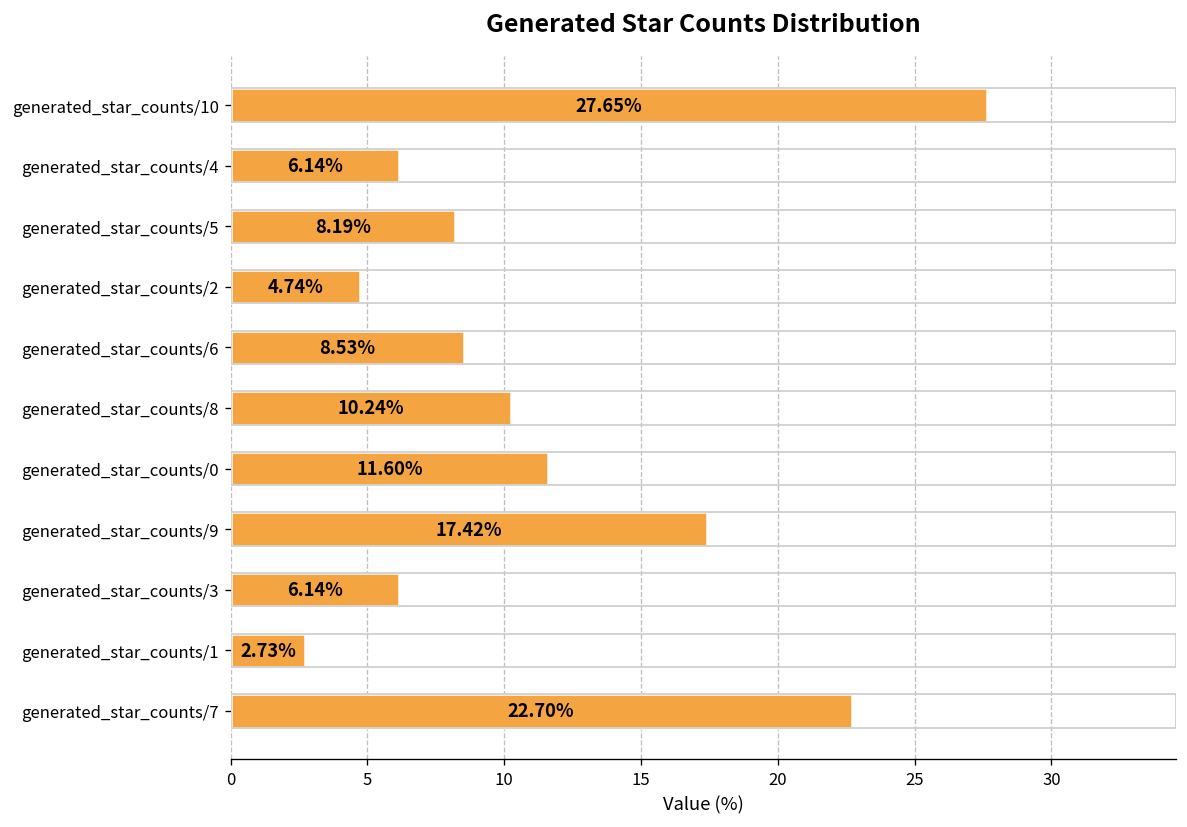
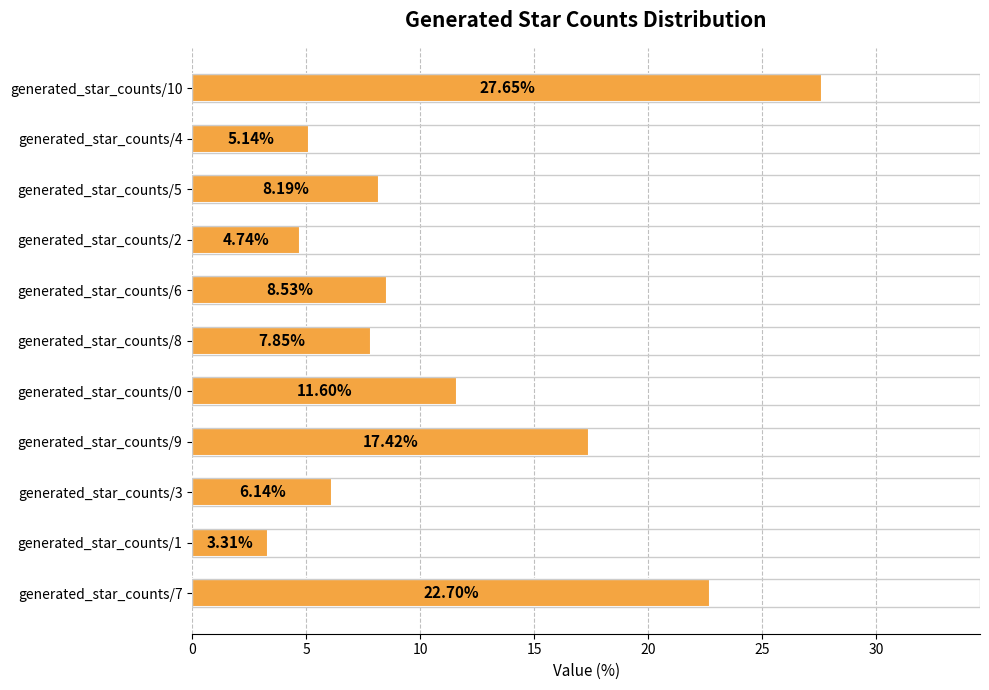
  {
    "generated_star_counts/10": "27.65%",
-   "generated_star_counts/4": "6.14%",
+   "generated_star_counts/4": "5.14%",
    "generated_star_counts/5": "8.19%",
    "generated_star_counts/2": "4.74%",
    "generated_star_counts/6": "8.53%",
-   "generated_star_counts/8": "10.24%",
+   "generated_star_counts/8": "7.85%",
    "generated_star_counts/0": "11.60%",
    "generated_star_counts/9": "17.42%",
    "generated_star_counts/3": "6.14%",
-   "generated_star_counts/1": "2.73%",
+   "generated_star_counts/1": "3.31%",
    "generated_star_counts/7": "22.70%"
  }
